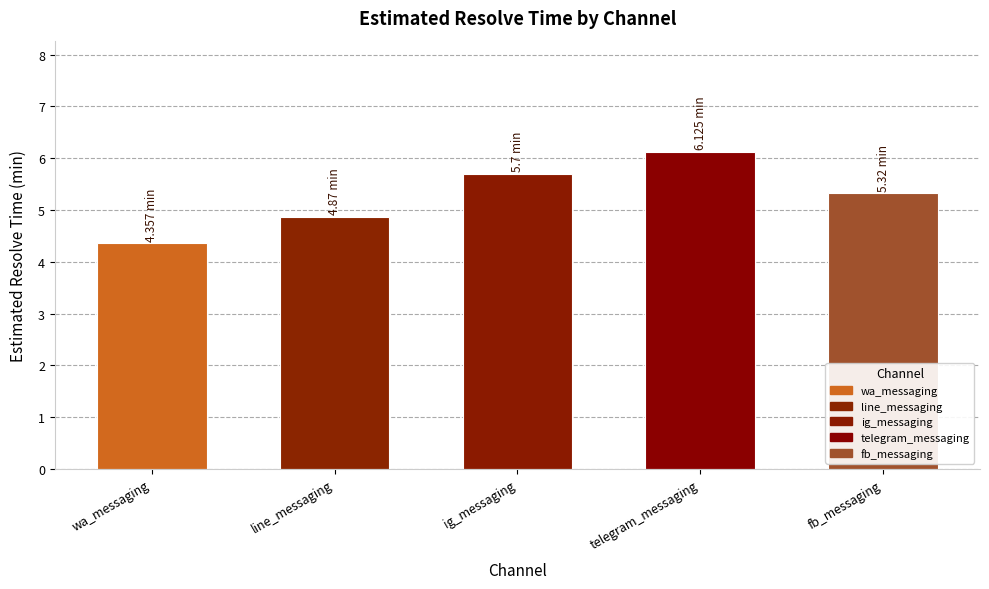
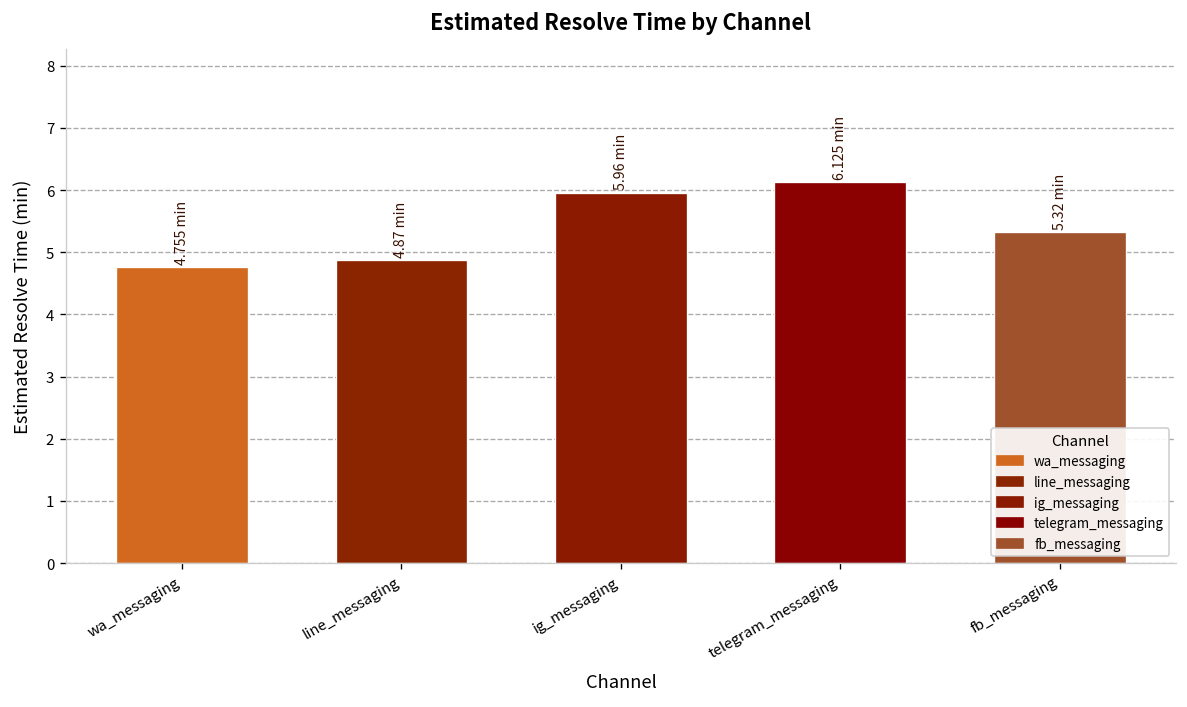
  {
-   "wa_messaging": 4.357,
+   "wa_messaging": 4.755,
    "line_messaging": 4.87,
-   "ig_messaging": 5.7,
+   "ig_messaging": 5.96,
    "telegram_messaging": 6.125,
    "fb_messaging": 5.32
  }
